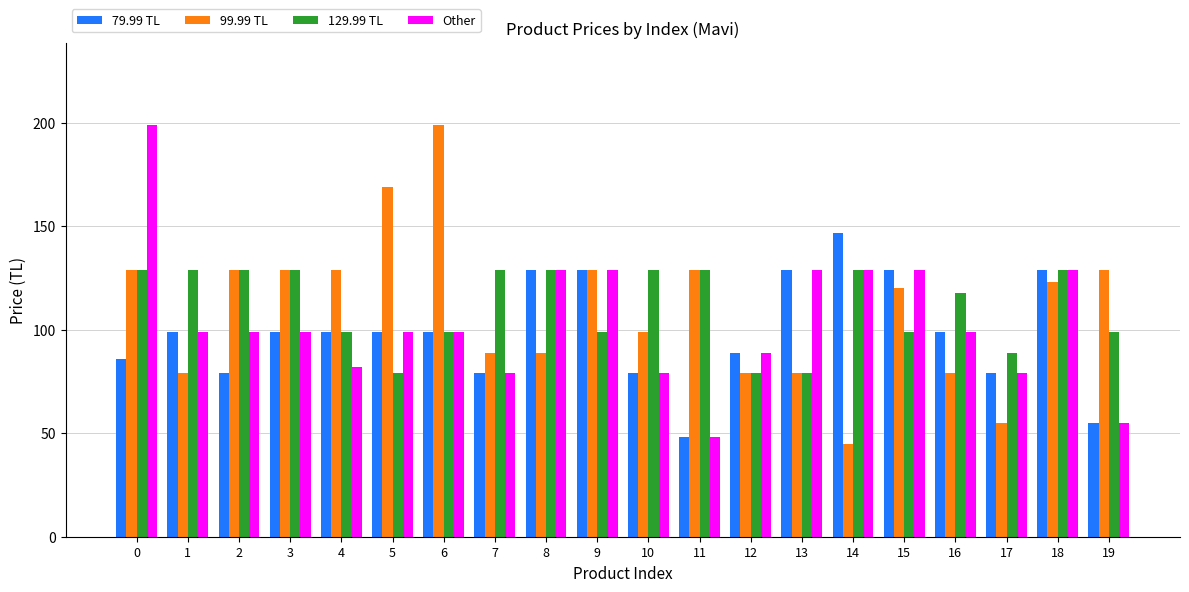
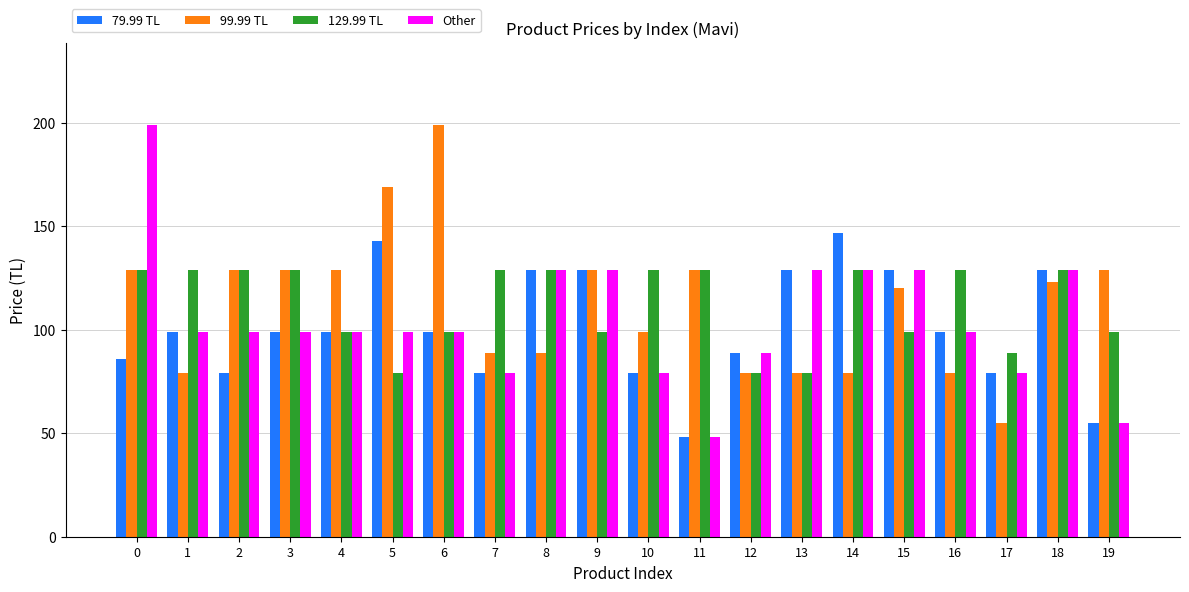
  {
    "79.99 TL": {
      "0": 86,
      "1": 99,
      "2": 79,
      "3": 99,
      "4": 99,
-     "5": 99,
+     "5": 143,
      "6": 99,
      "7": 79,
      "8": 129,
      "9": 129,
      "10": 79,
      "11": 48,
      "12": 89,
      "13": 129,
      "14": 147,
      "15": 129,
      "16": 99,
      "17": 79,
      "18": 129,
      "19": 55
    },
    "99.99 TL": {
      "0": 129,
      "1": 79,
      "2": 129,
      "3": 129,
      "4": 129,
      "5": 169,
      "6": 199,
      "7": 89,
      "8": 89,
      "9": 129,
      "10": 99,
      "11": 129,
      "12": 79,
      "13": 79,
-     "14": 45,
+     "14": 79,
      "15": 120,
      "16": 79,
      "17": 55,
      "18": 123,
      "19": 129
    },
    "129.99 TL": {
      "0": 129,
      "1": 129,
      "2": 129,
      "3": 129,
      "4": 99,
      "5": 79,
      "6": 99,
      "7": 129,
      "8": 129,
      "9": 99,
      "10": 129,
      "11": 129,
      "12": 79,
      "13": 79,
      "14": 129,
      "15": 99,
-     "16": 118,
+     "16": 129,
      "17": 89,
      "18": 129,
      "19": 99
    },
    "Other": {
      "0": 199,
      "1": 99,
      "2": 99,
      "3": 99,
-     "4": 82,
+     "4": 99,
      "5": 99,
      "6": 99,
      "7": 79,
      "8": 129,
      "9": 129,
      "10": 79,
      "11": 48,
      "12": 89,
      "13": 129,
      "14": 129,
      "15": 129,
      "16": 99,
      "17": 79,
      "18": 129,
      "19": 55
    }
  }
